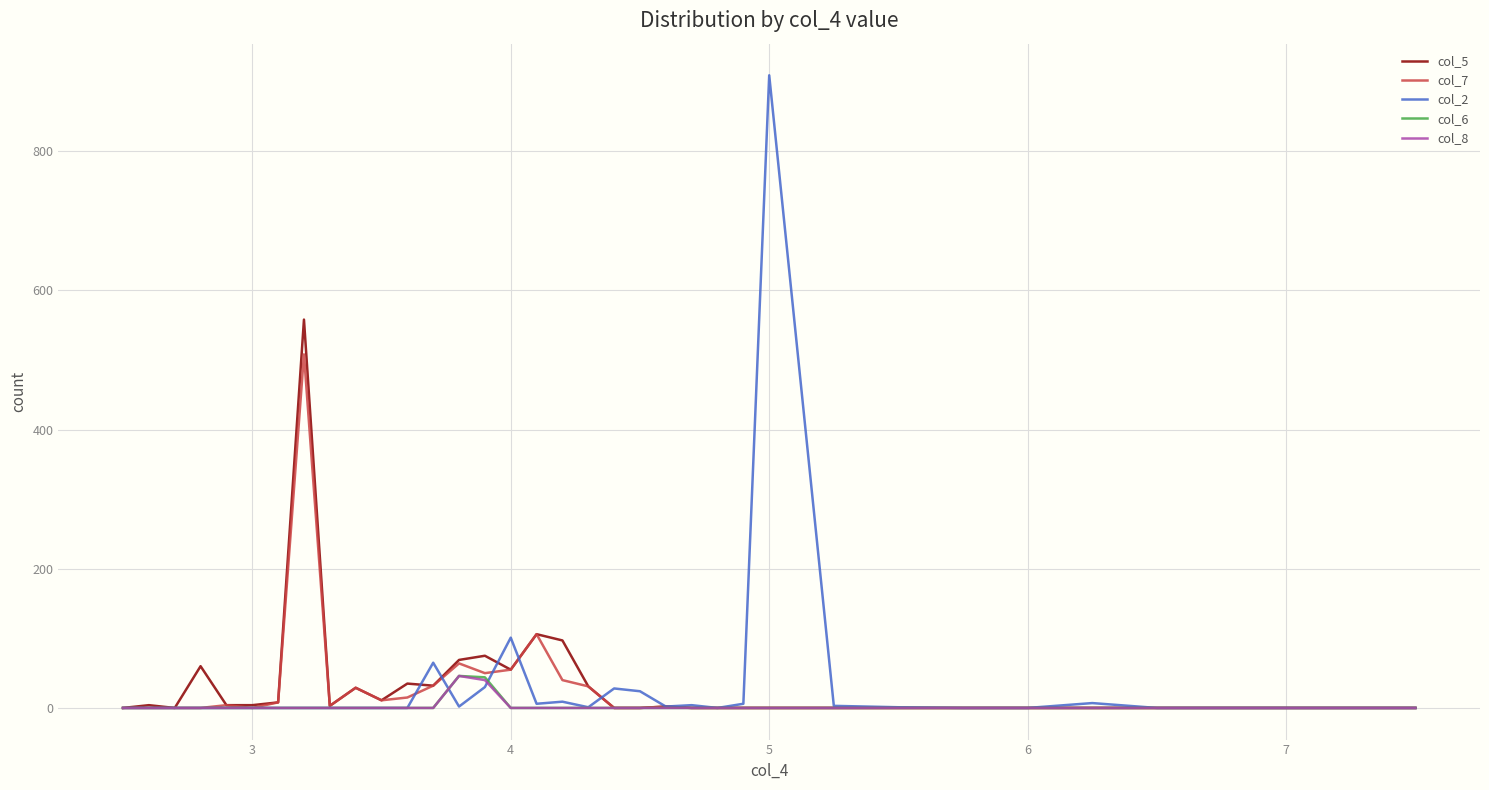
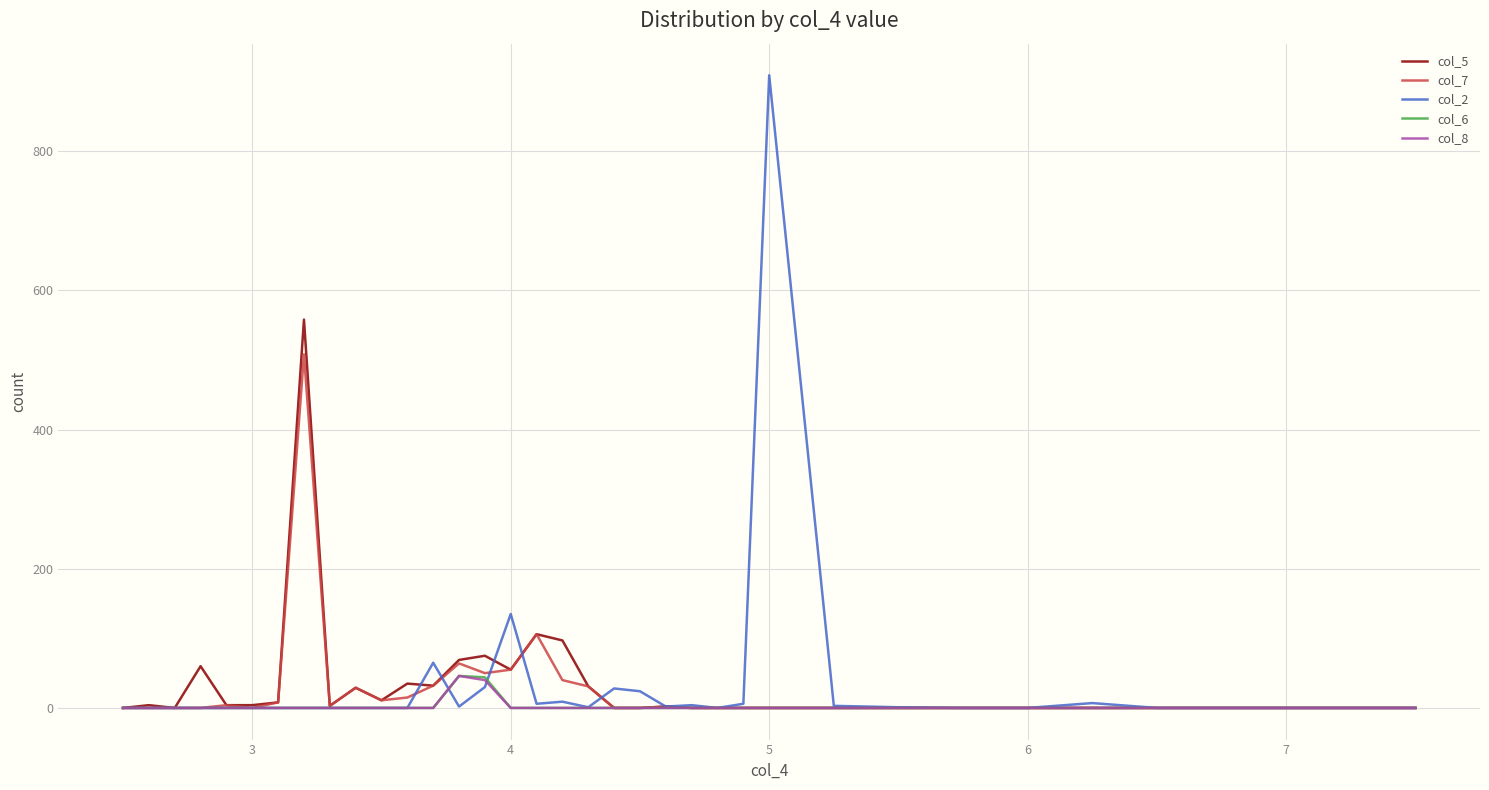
  {
    "col_5": {
      "3": 0
    },
    "col_2": {
-     "4": 100,
+     "4": 140,
      "5": 910
    }
  }
